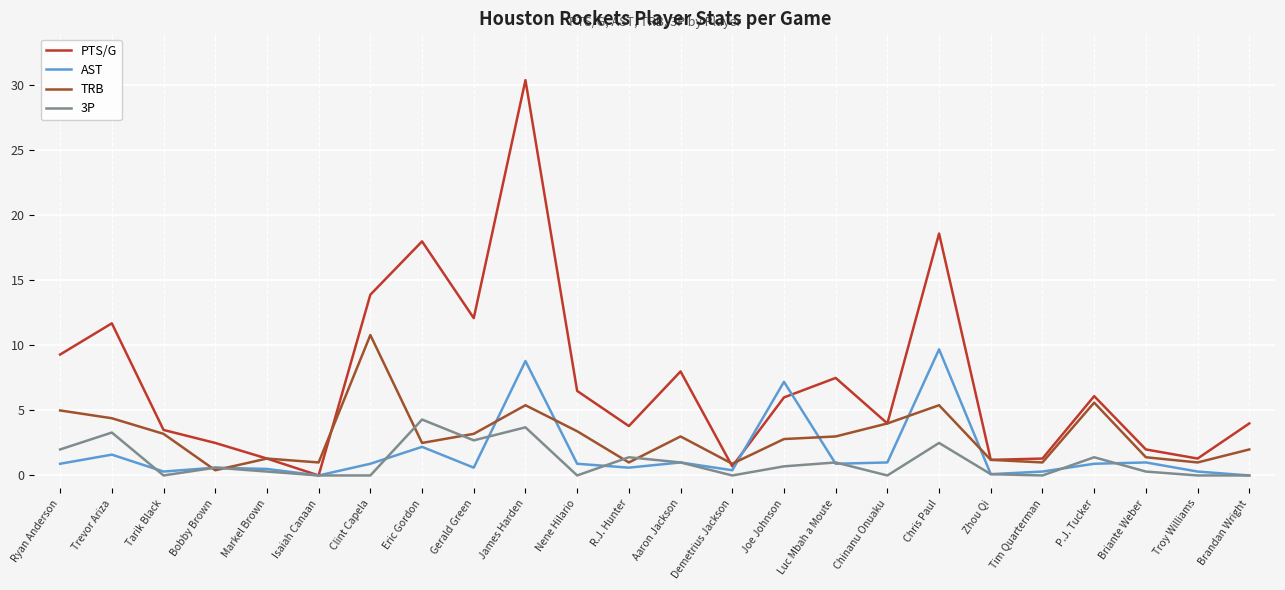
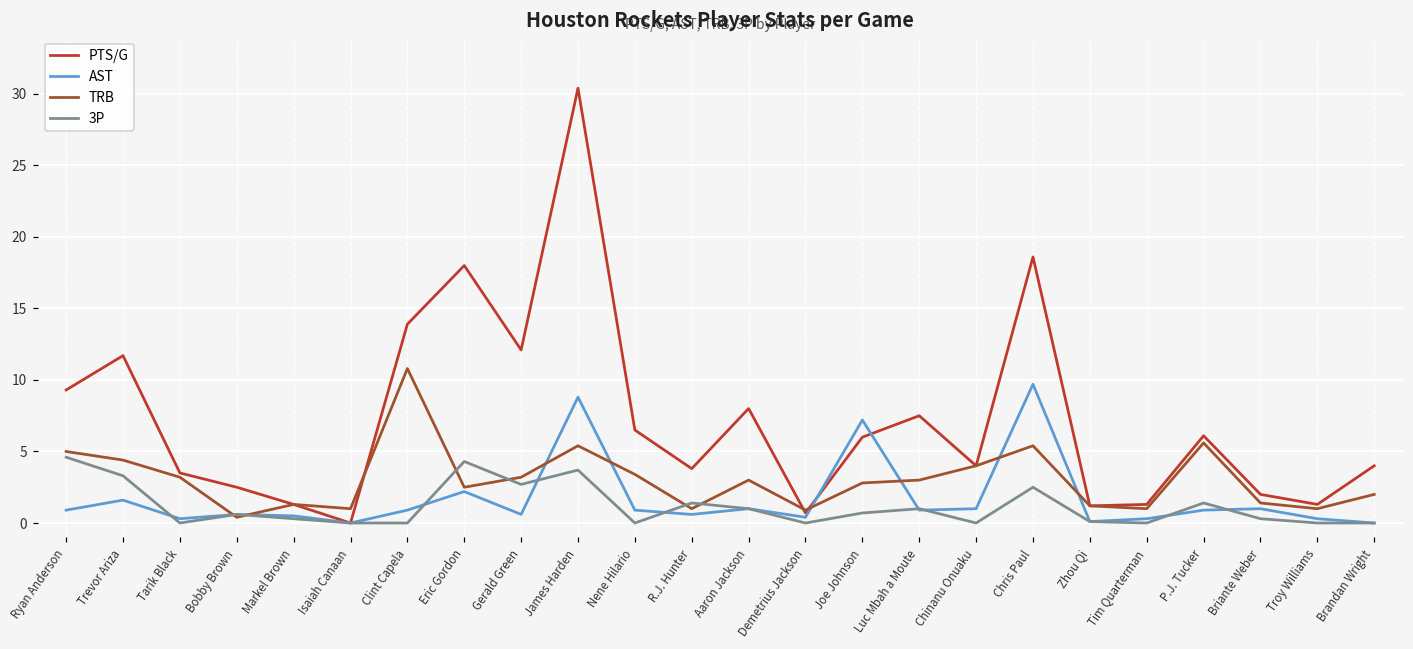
  {
    "AST": {
      "Ryan Anderson": 0.9,
      "Trevor Ariza": 1.6,
      "Tarik Black": 0.3,
      "Markel Brown": 0.5,
      "Clint Capela": 0.9,
      "Eric Gordon": 2.2,
      "Gerald Green": 0.6,
      "James Harden": 8.8,
      "Nene Hilario": 0.9,
      "R.J. Hunter": 0.6,
      "Demetrius Jackson": 0.4,
      "Joe Johnson": 7.2,
      "Chinanu Onuaku": 1.0,
      "Chris Paul": 9.7,
      "Tim Quarterman": 0.3,
      "P.J. Tucker": 0.9,
      "Briante Weber": 1.0,
      "Troy Williams": 0.3
    },
    "3P": {
-     "Ryan Anderson": 2.0,
+     "Ryan Anderson": 4.6,
      "Trevor Ariza": 3.3,
      "Tarik Black": 0.0,
      "Markel Brown": 0.3,
      "Clint Capela": 0.0,
      "Eric Gordon": 4.3,
      "Gerald Green": 2.7,
      "James Harden": 3.7,
      "Nene Hilario": 0.0,
      "R.J. Hunter": 1.4,
      "Demetrius Jackson": 0.0,
      "Joe Johnson": 0.7,
      "Chinanu Onuaku": 0.0,
      "Chris Paul": 2.5,
      "Tim Quarterman": 0.0,
      "P.J. Tucker": 1.4,
      "Briante Weber": 0.3,
      "Troy Williams": 0.0
    }
  }
